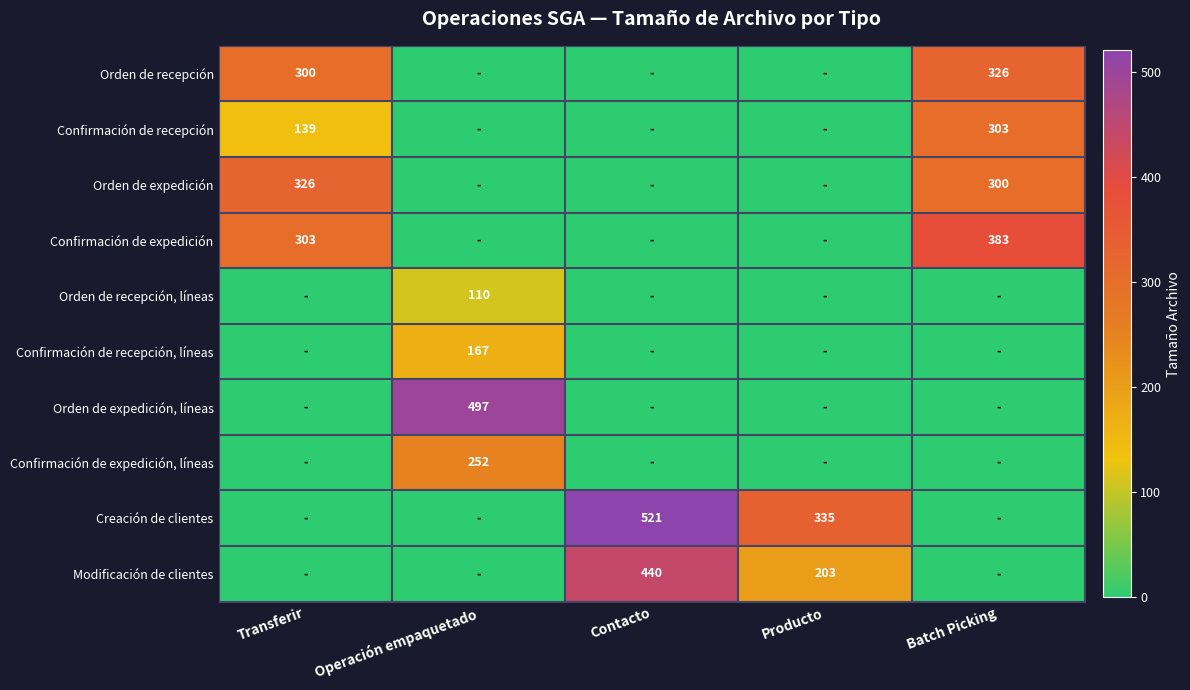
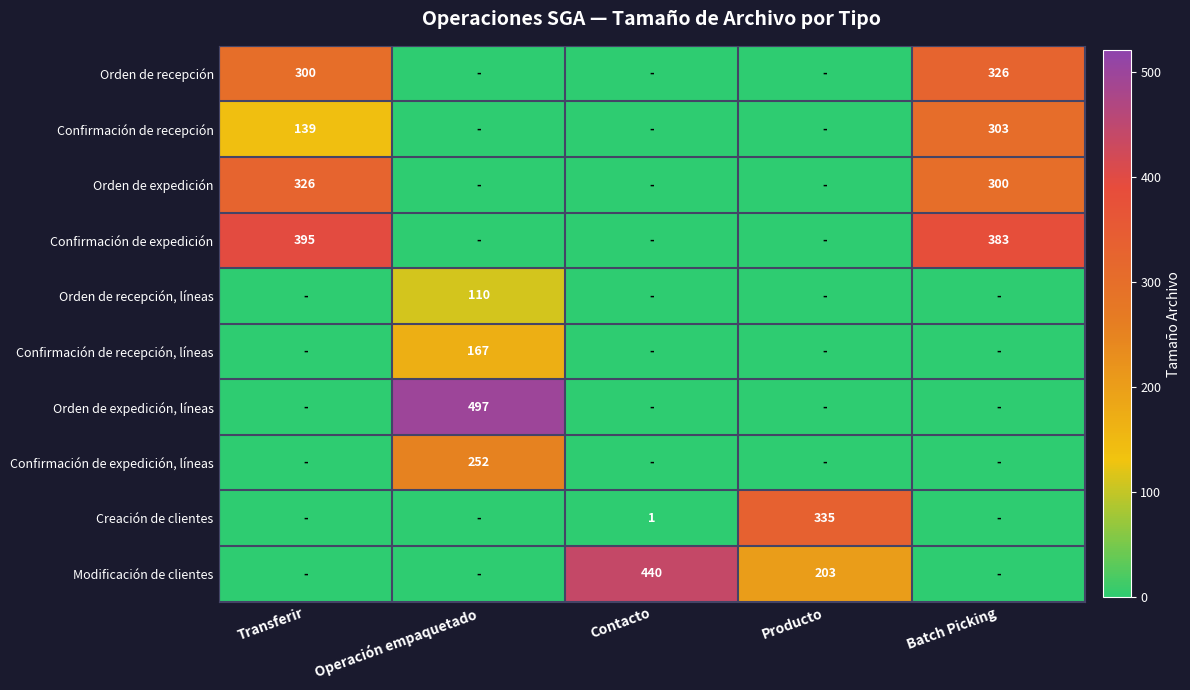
  {
    "Orden de recepción": {
      "Transferir": 300,
      "Batch Picking": 326
    },
    "Confirmación de recepción": {
      "Transferir": 139,
      "Batch Picking": 303
    },
    "Orden de expedición": {
      "Transferir": 326,
      "Batch Picking": 300
    },
    "Confirmación de expedición": {
-     "Transferir": 303,
+     "Transferir": 395,
      "Batch Picking": 383
    },
    "Orden de recepción, líneas": {
      "Operación empaquetado": 110
    },
    "Confirmación de recepción, líneas": {
      "Operación empaquetado": 167
    },
    "Orden de expedición, líneas": {
      "Operación empaquetado": 497
    },
    "Confirmación de expedición, líneas": {
      "Operación empaquetado": 252
    },
    "Creación de clientes": {
-     "Contacto": 521,
+     "Contacto": 1,
      "Producto": 335
    },
    "Modificación de clientes": {
      "Contacto": 440,
      "Producto": 203
    }
  }
